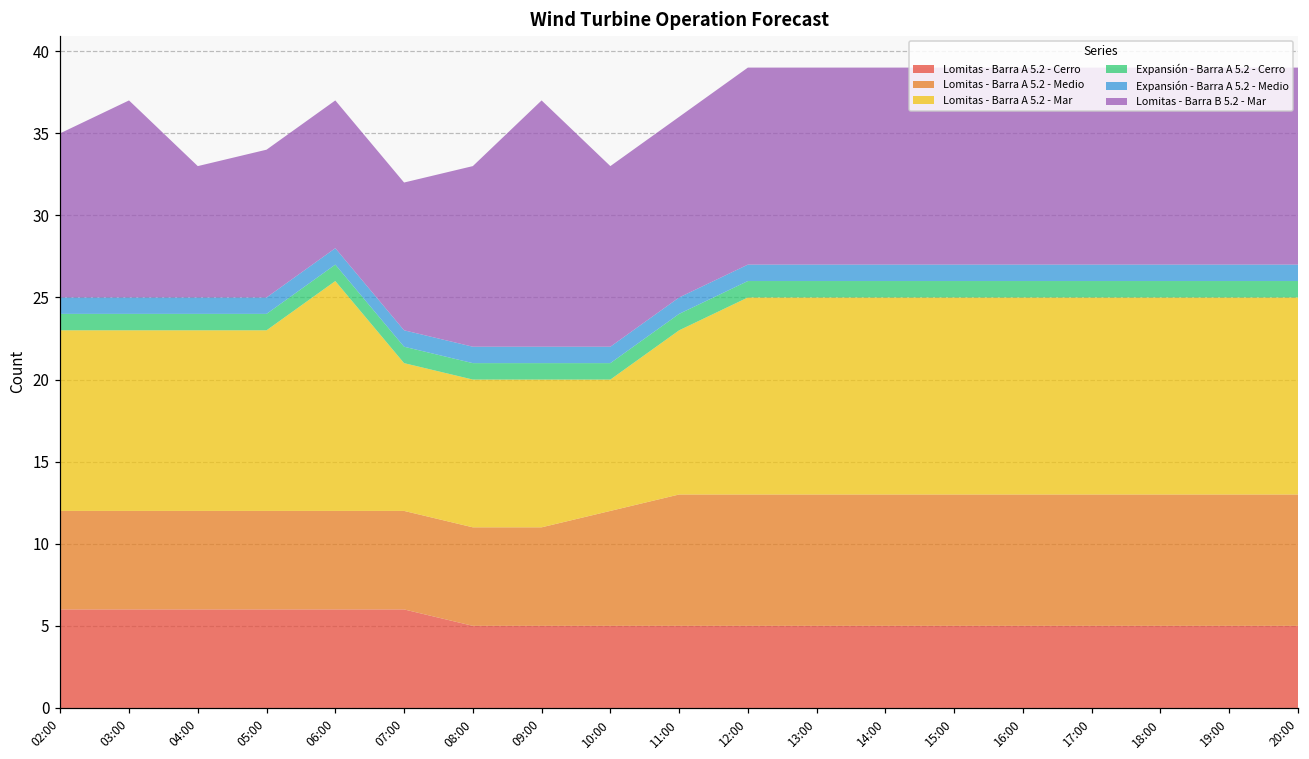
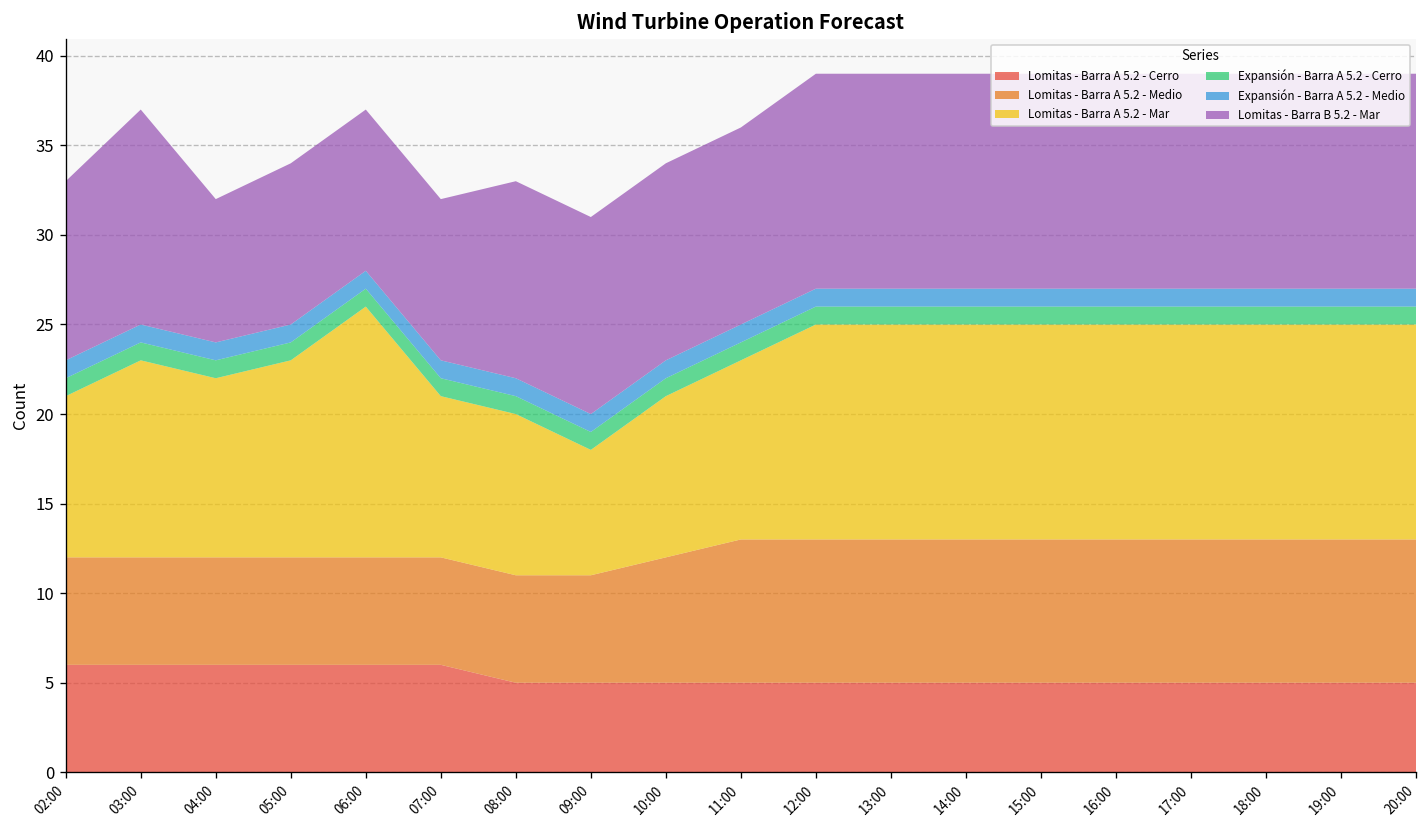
  {
    "Lomitas - Barra A 5.2 - Mar": {
-     "02:00": 11,
+     "02:00": 9,
      "03:00": 11,
-     "04:00": 11,
+     "04:00": 10,
      "05:00": 11,
      "06:00": 14,
      "07:00": 9,
      "08:00": 9,
-     "09:00": 9,
-     "10:00": 8,
+     "09:00": 7,
+     "10:00": 9,
      "11:00": 10,
      "12:00": 12,
      "13:00": 12,
      "14:00": 12,
      "15:00": 12,
      "16:00": 12,
      "17:00": 12,
      "18:00": 12,
      "19:00": 12,
      "20:00": 12
    },
    "Expansión - Barra A 5.2 - Cerro": {
      "02:00": 1,
      "03:00": 1,
      "04:00": 1,
      "05:00": 1,
      "06:00": 1,
      "07:00": 1,
      "08:00": 1,
      "09:00": 1,
      "10:00": 1,
      "11:00": 1,
      "12:00": 1,
      "13:00": 1,
      "14:00": 1,
      "15:00": 1,
      "16:00": 1,
      "17:00": 1,
      "18:00": 1,
      "19:00": 1,
      "20:00": 1
    },
    "Expansión - Barra A 5.2 - Medio": {
      "02:00": 1,
      "03:00": 1,
      "04:00": 1,
      "05:00": 1,
      "06:00": 1,
      "07:00": 1,
      "08:00": 1,
      "09:00": 1,
      "10:00": 1,
      "11:00": 1,
      "12:00": 1,
      "13:00": 1,
      "14:00": 1,
      "15:00": 1,
      "16:00": 1,
      "17:00": 1,
      "18:00": 1,
      "19:00": 1,
      "20:00": 1
    },
    "Lomitas - Barra B 5.2 - Mar": {
      "02:00": 10,
      "03:00": 12,
      "04:00": 8,
      "05:00": 9,
      "06:00": 9,
      "07:00": 9,
      "08:00": 11,
-     "09:00": 15,
+     "09:00": 11,
      "10:00": 11,
      "11:00": 11,
      "12:00": 12,
      "13:00": 12,
      "14:00": 12,
      "20:00": 12
    }
  }
